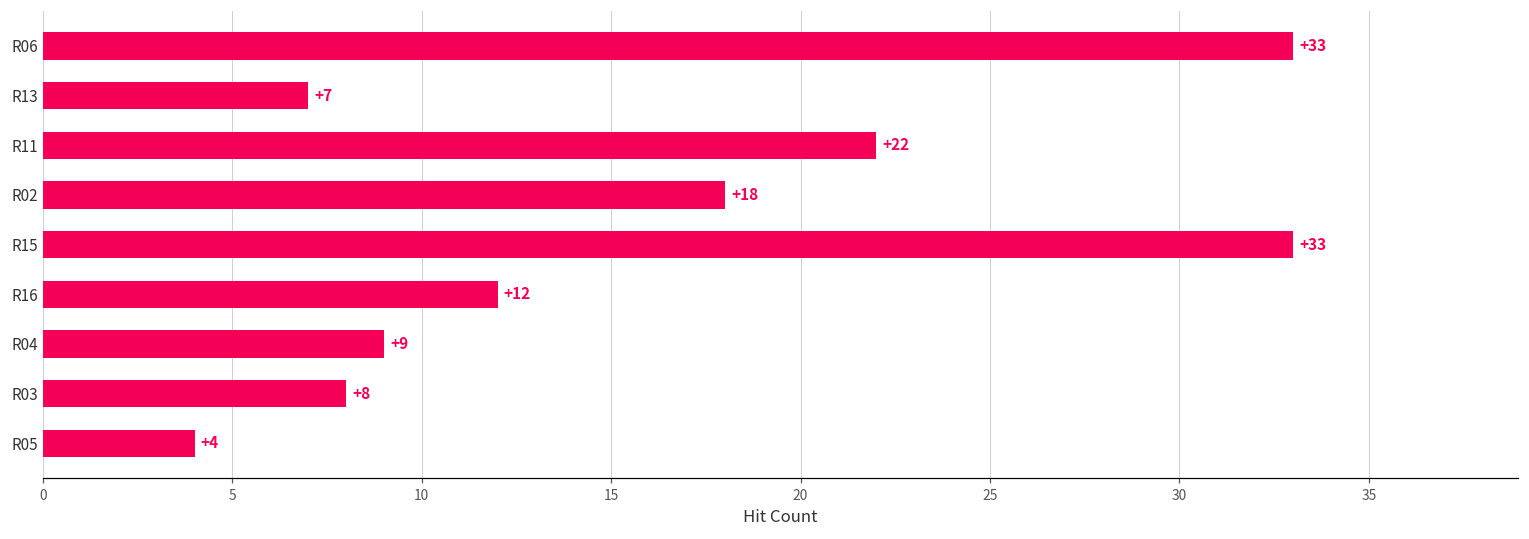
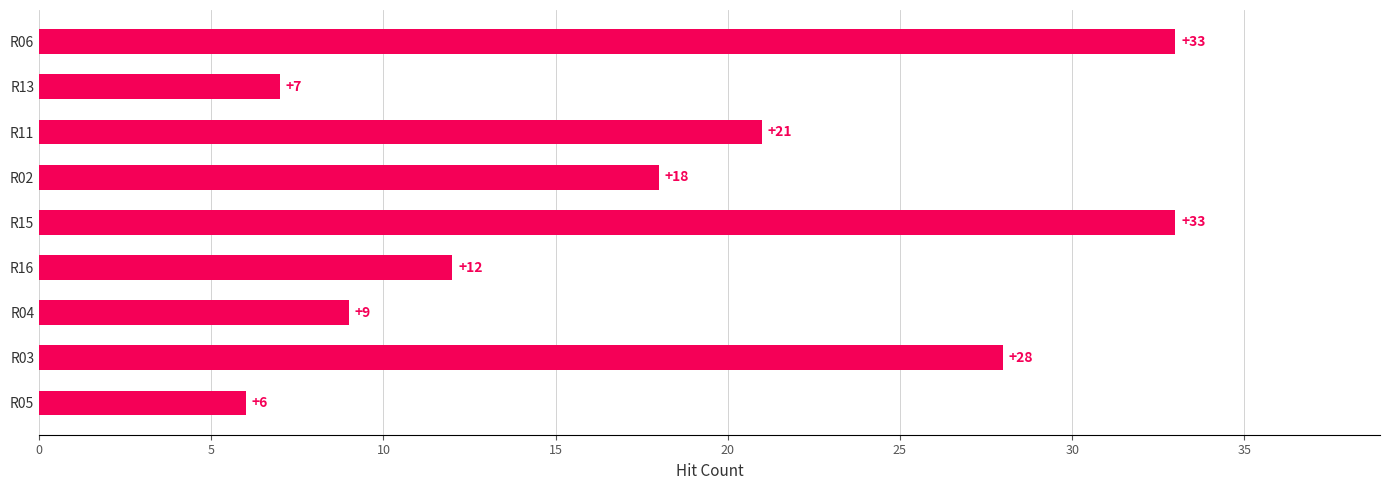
  {
    "R06": "+33",
    "R13": "+7",
-   "R11": "+22",
+   "R11": "+21",
    "R02": "+18",
    "R15": "+33",
    "R16": "+12",
    "R04": "+9",
-   "R03": "+8",
-   "R05": "+4"
+   "R03": "+28",
+   "R05": "+6"
  }
